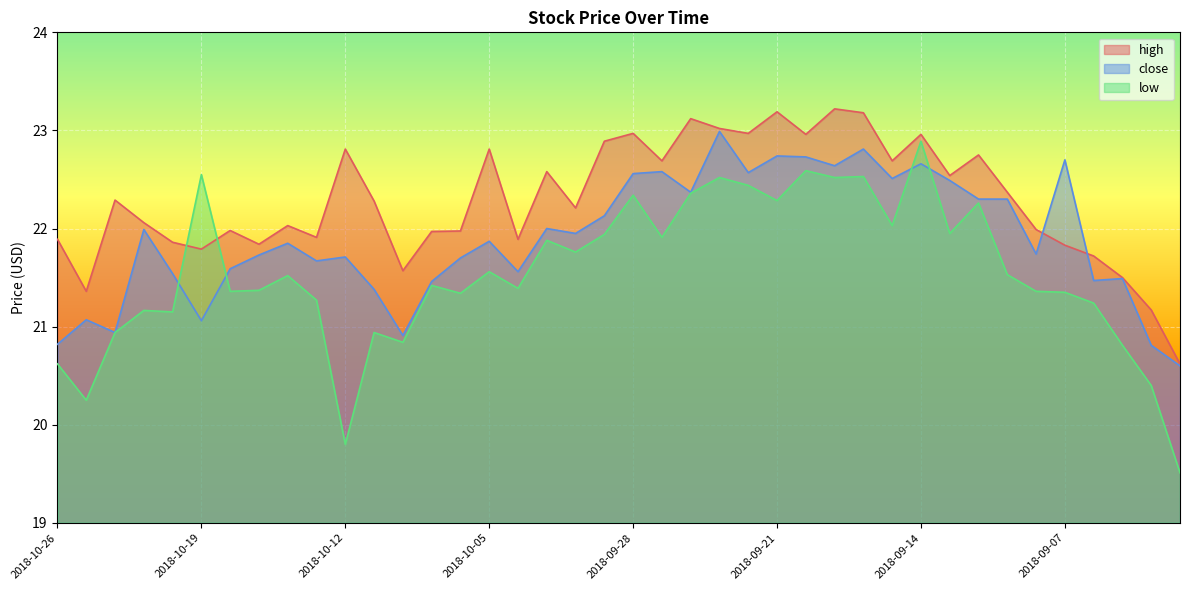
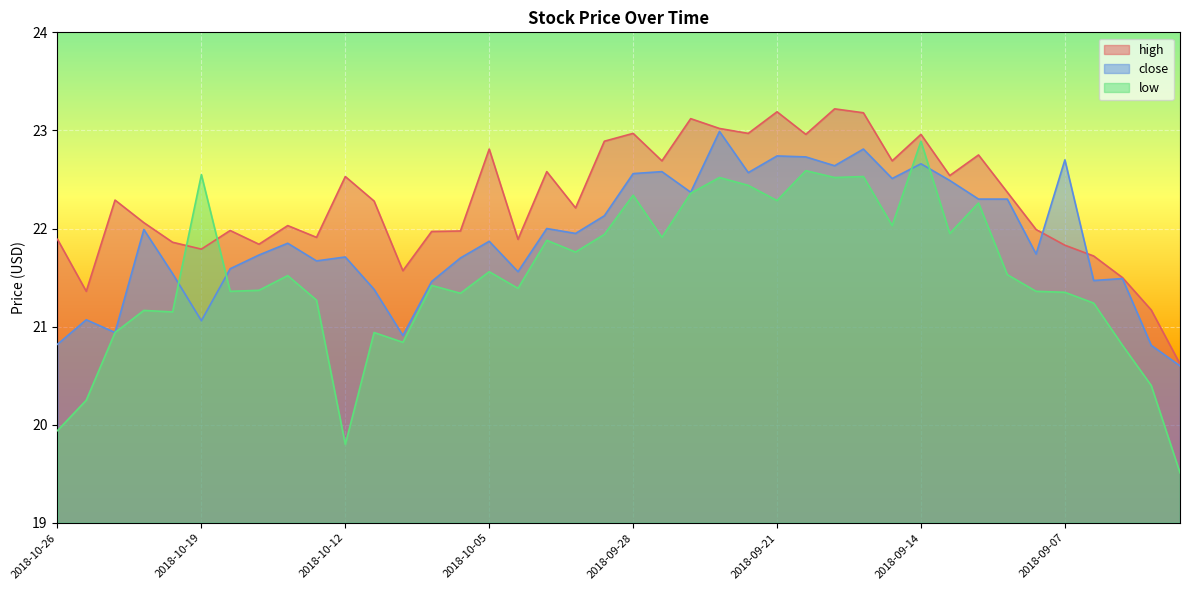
  {
    "high": {
      "2018-10-26": 21.9,
      "2018-10-19": 21.8,
-     "2018-10-12": 22.8,
+     "2018-10-12": 22.5,
      "2018-10-05": 22.8,
      "2018-09-28": 23.0,
      "2018-09-21": 23.2,
      "2018-09-14": 23.0,
      "2018-09-07": 21.8
    },
    "close": {
      "2018-10-26": 20.8,
      "2018-10-19": 21.1,
      "2018-10-12": 21.7,
      "2018-10-05": 21.9,
      "2018-09-28": 22.6,
      "2018-09-21": 22.7,
      "2018-09-14": 22.7,
      "2018-09-07": 22.7
    },
    "low": {
-     "2018-10-26": 20.6,
+     "2018-10-26": 19.9,
      "2018-10-19": 22.6,
      "2018-10-12": 19.8,
      "2018-10-05": 21.6,
      "2018-09-28": 22.3,
      "2018-09-21": 22.3,
      "2018-09-14": 22.9,
      "2018-09-07": 21.4
    }
  }
